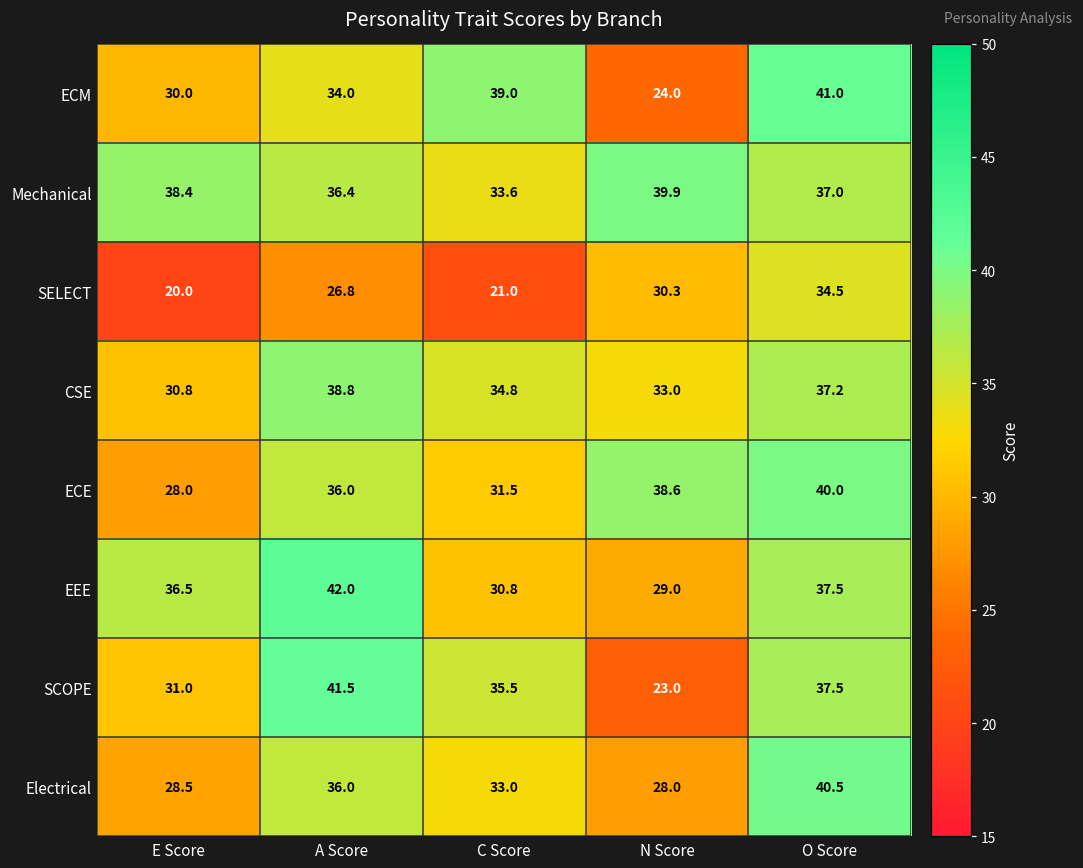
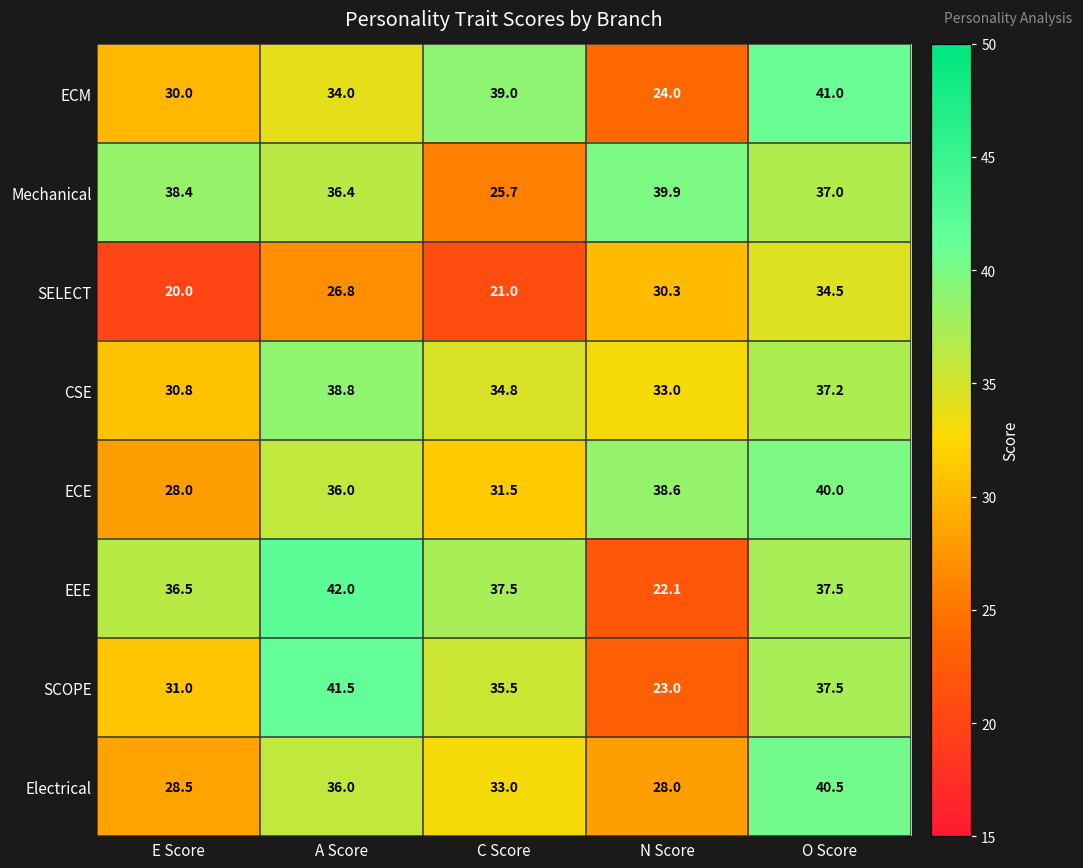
  {
    "ECM": {
      "E Score": 30.0,
      "A Score": 34.0,
      "C Score": 39.0,
      "N Score": 24.0,
      "O Score": 41.0
    },
    "Mechanical": {
      "E Score": 38.4,
      "A Score": 36.4,
-     "C Score": 33.6,
+     "C Score": 25.7,
      "N Score": 39.9,
      "O Score": 37.0
    },
    "SELECT": {
      "E Score": 20.0,
      "A Score": 26.8,
      "C Score": 21.0,
      "N Score": 30.3,
      "O Score": 34.5
    },
    "CSE": {
      "E Score": 30.8,
      "A Score": 38.8,
      "C Score": 34.8,
      "N Score": 33.0,
      "O Score": 37.2
    },
    "ECE": {
      "E Score": 28.0,
      "A Score": 36.0,
      "C Score": 31.5,
      "N Score": 38.6,
      "O Score": 40.0
    },
    "EEE": {
      "E Score": 36.5,
      "A Score": 42.0,
-     "C Score": 30.8,
-     "N Score": 29.0,
+     "C Score": 37.5,
+     "N Score": 22.1,
      "O Score": 37.5
    },
    "SCOPE": {
      "E Score": 31.0,
      "A Score": 41.5,
      "C Score": 35.5,
      "N Score": 23.0,
      "O Score": 37.5
    },
    "Electrical": {
      "E Score": 28.5,
      "A Score": 36.0,
      "C Score": 33.0,
      "N Score": 28.0,
      "O Score": 40.5
    }
  }
